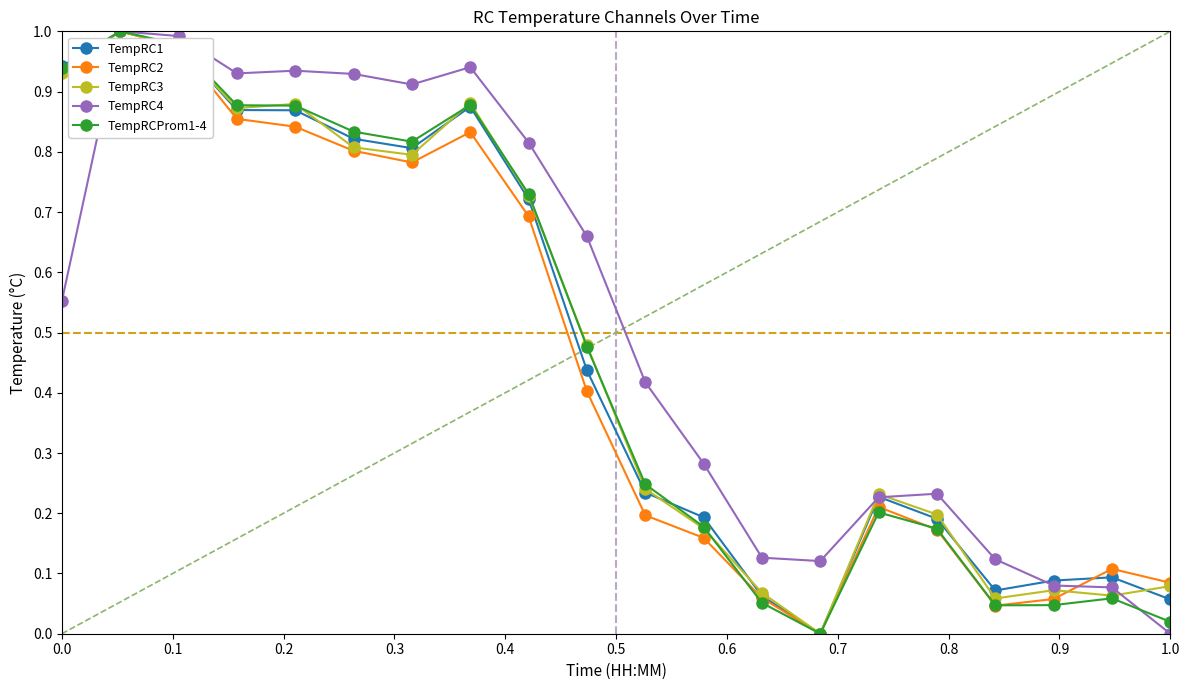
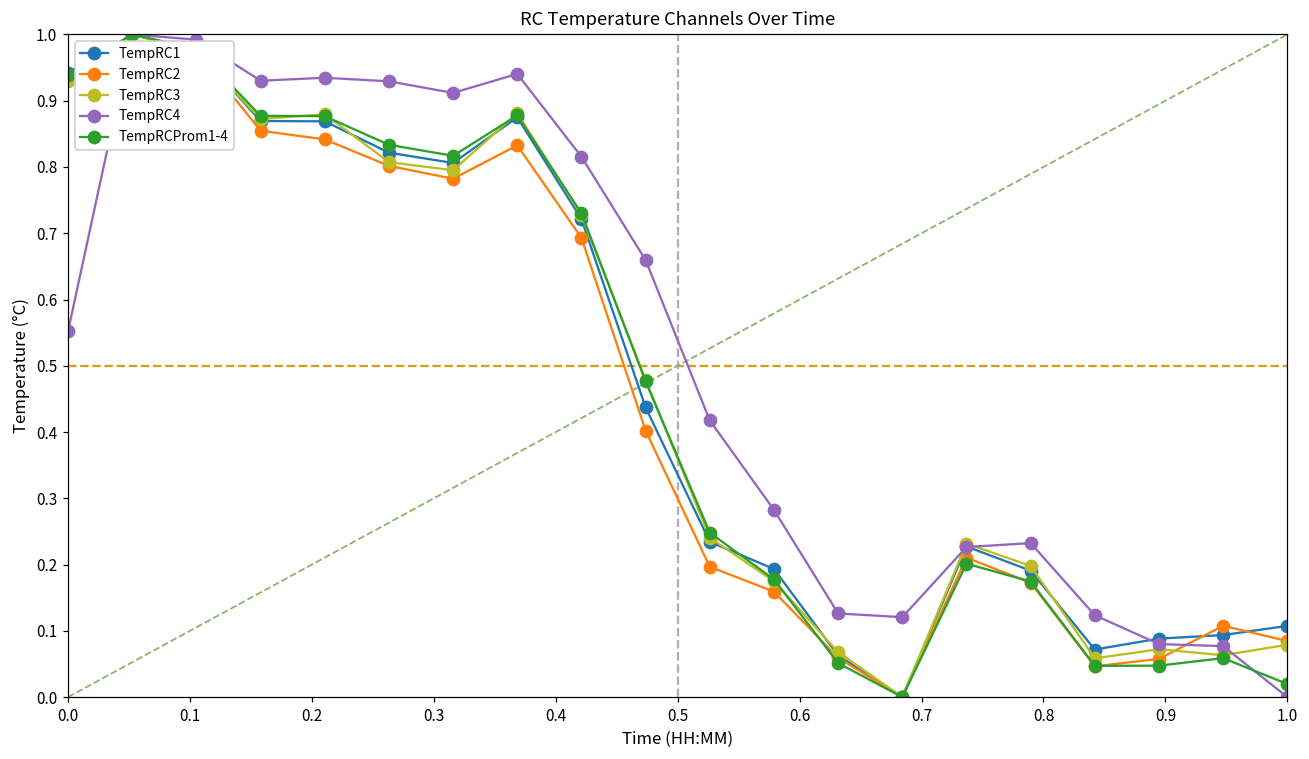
  {
    "TempRC1": {
-     "1.0": 0.06
+     "1.0": 0.11
    },
    "TempRC4": {
      "0.0": 0.55,
      "1.0": 0.00
    },
    "TempRCProm1-4": {
      "1.0": 0.02
    }
  }
